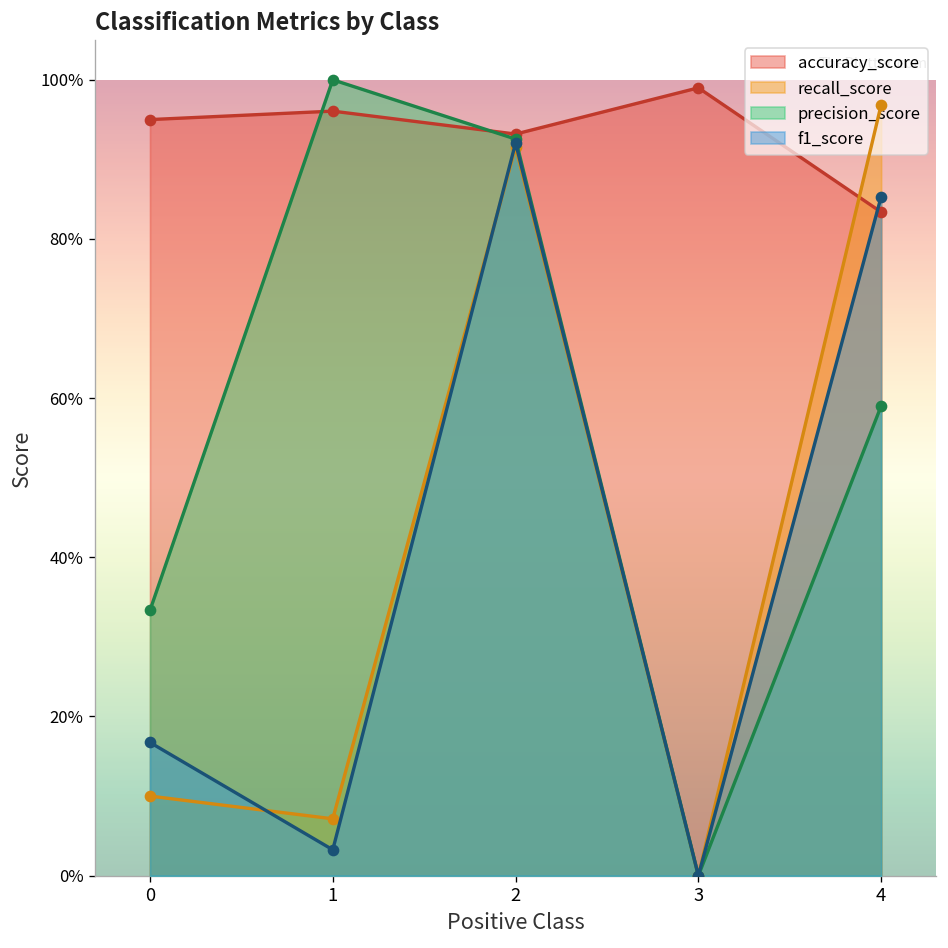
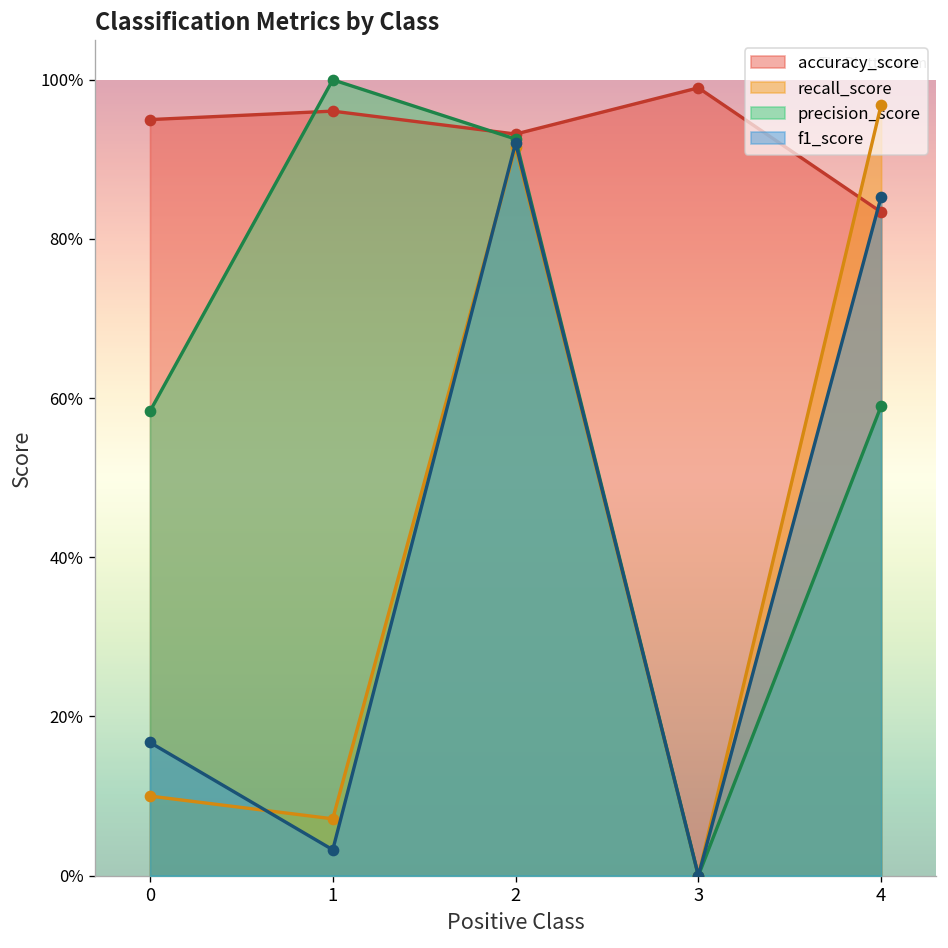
  {
    "accuracy_score": {
      "0": "95%",
      "1": "96%",
      "2": "93%",
      "3": "99%",
      "4": "83%"
    },
    "recall_score": {
      "0": "10%",
      "1": "7%",
      "2": "92%"
    },
    "precision_score": {
-     "0": "33%",
+     "0": "58%",
      "1": "100%",
      "2": "93%",
      "4": "59%"
    },
    "f1_score": {
      "0": "17%",
      "1": "3%",
      "2": "92%",
      "4": "85%"
    }
  }
